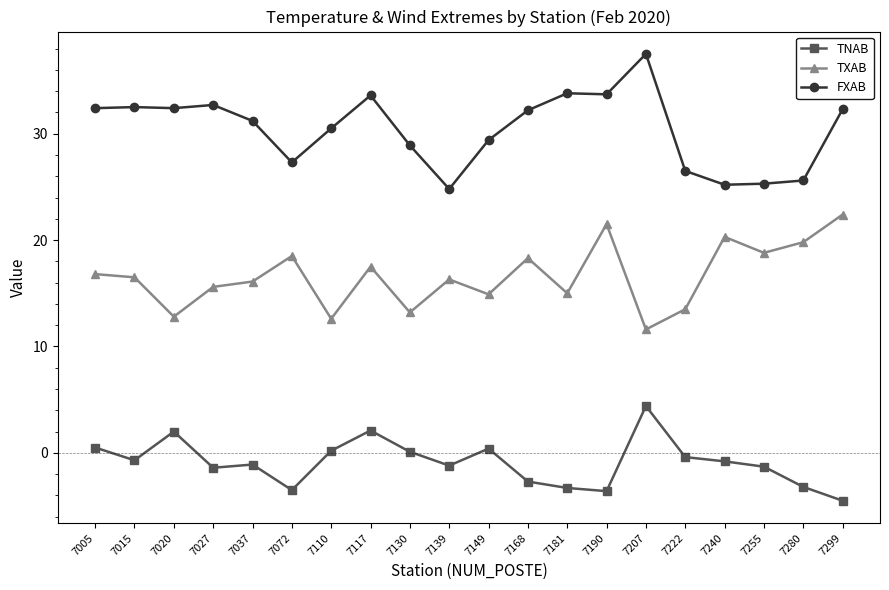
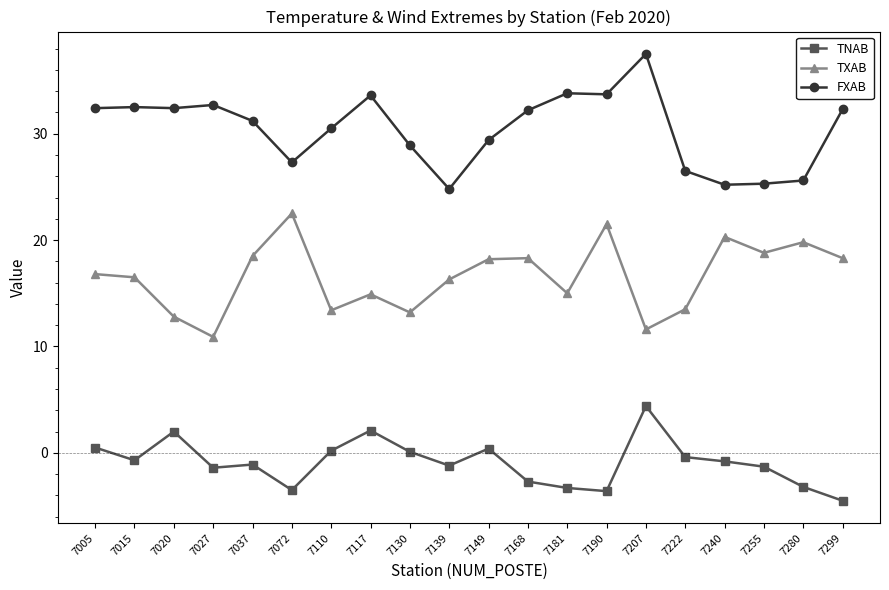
  {
    "TXAB": {
      "7005": 16.8,
      "7015": 16.5,
      "7020": 12.8,
-     "7027": 15.6,
-     "7037": 16.1,
-     "7072": 18.5,
-     "7110": 12.6,
-     "7117": 17.5,
+     "7027": 10.9,
+     "7037": 18.5,
+     "7072": 22.5,
+     "7110": 13.4,
+     "7117": 14.9,
      "7130": 13.2,
      "7139": 16.3,
-     "7149": 14.9,
+     "7149": 18.2,
      "7168": 18.3,
      "7181": 15.0,
      "7190": 21.5,
      "7207": 11.6,
      "7222": 13.5,
      "7240": 20.3,
      "7255": 18.8,
      "7280": 19.8,
-     "7299": 22.4
+     "7299": 18.3
    }
  }
